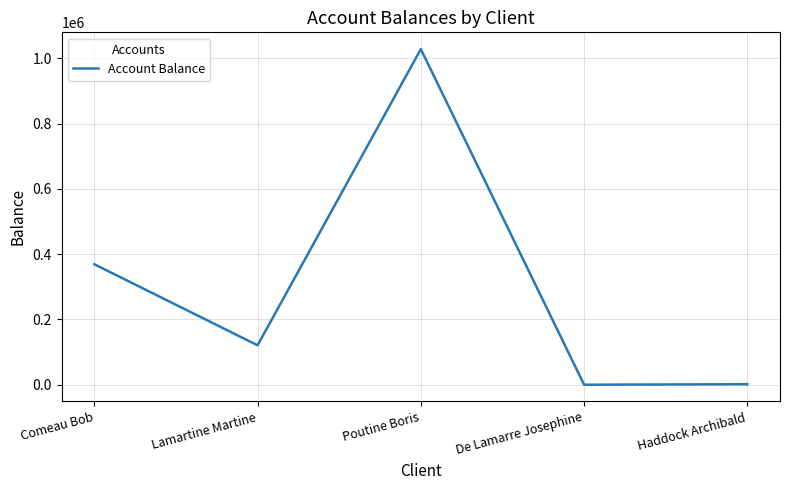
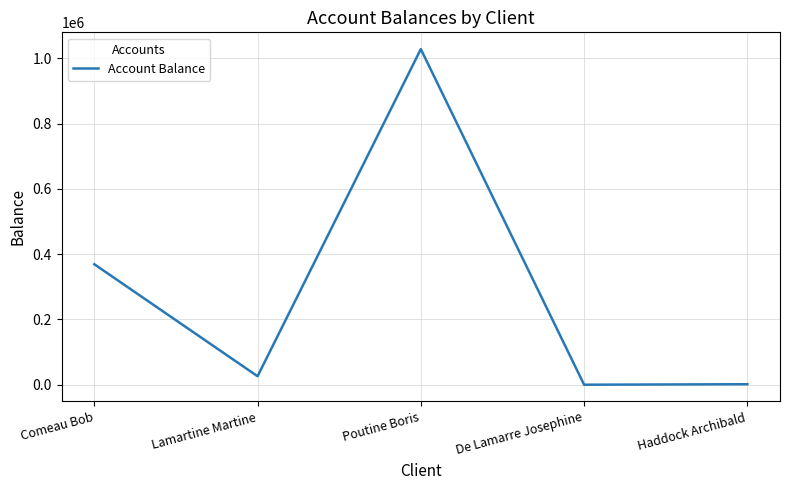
  {
    "Comeau Bob": 370000,
-   "Lamartine Martine": 120000,
+   "Lamartine Martine": 30000,
    "Poutine Boris": 1030000,
    "De Lamarre Josephine": 0,
    "Haddock Archibald": 0
  }
